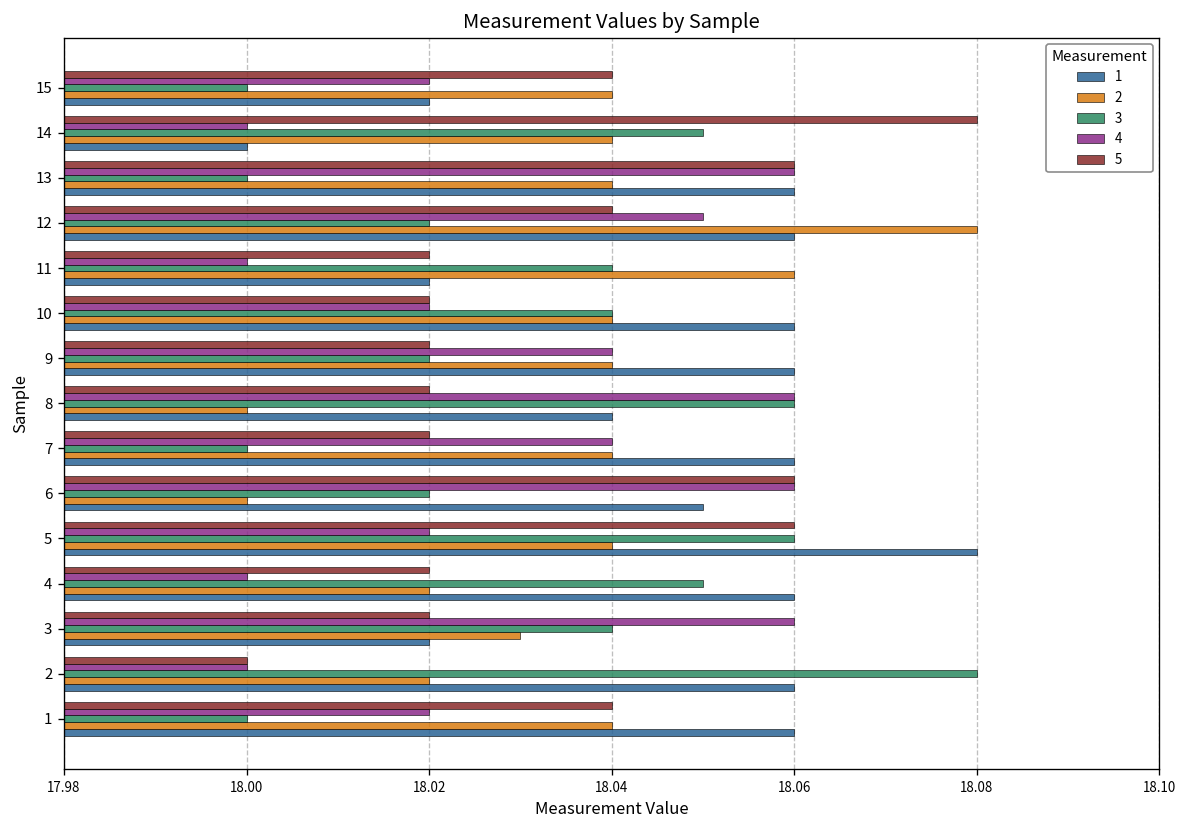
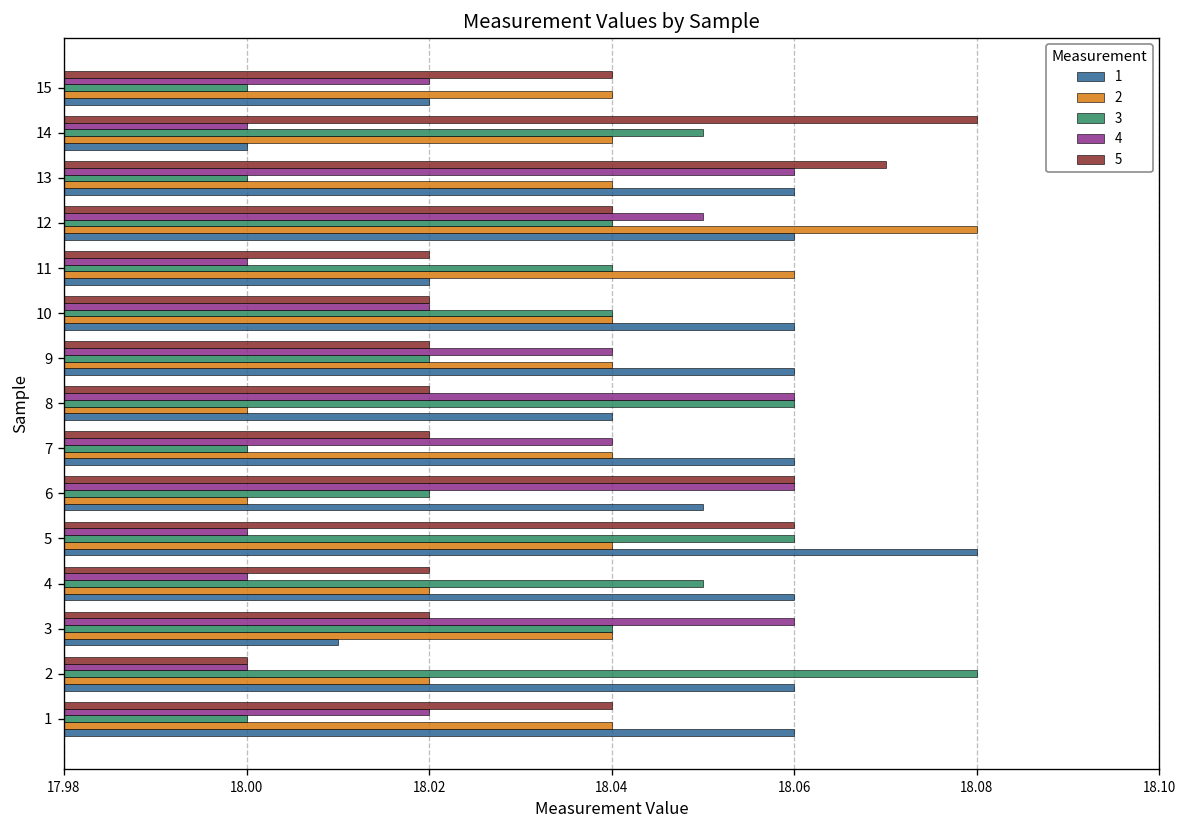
  {
    "1": {
      "15": 18.02,
      "14": 18.00,
      "13": 18.06,
      "12": 18.06,
      "11": 18.02,
      "10": 18.06,
      "9": 18.06,
      "8": 18.04,
      "7": 18.06,
      "6": 18.05,
      "5": 18.08,
      "4": 18.06,
-     "3": 18.02,
+     "3": 18.01,
      "2": 18.06,
      "1": 18.06
    },
    "2": {
      "15": 18.04,
      "14": 18.04,
      "13": 18.04,
      "12": 18.08,
      "11": 18.06,
      "10": 18.04,
      "9": 18.04,
      "8": 18.00,
      "7": 18.04,
      "6": 18.00,
      "5": 18.04,
      "4": 18.02,
-     "3": 18.03,
+     "3": 18.04,
      "2": 18.02,
      "1": 18.04
    },
    "3": {
      "15": 18.00,
      "14": 18.05,
      "13": 18.00,
-     "12": 18.02,
+     "12": 18.04,
      "11": 18.04,
      "10": 18.04,
      "9": 18.02,
      "8": 18.06,
      "7": 18.00,
      "6": 18.02,
      "5": 18.06,
      "4": 18.05,
      "3": 18.04,
      "2": 18.08,
      "1": 18.00
    },
    "4": {
      "15": 18.02,
      "14": 18.00,
      "13": 18.06,
      "12": 18.05,
      "11": 18.00,
      "10": 18.02,
      "9": 18.04,
      "8": 18.06,
      "7": 18.04,
      "6": 18.06,
-     "5": 18.02,
+     "5": 18.00,
      "4": 18.00,
      "3": 18.06,
      "2": 18.00,
      "1": 18.02
    },
    "5": {
      "15": 18.04,
      "14": 18.08,
-     "13": 18.06,
+     "13": 18.07,
      "12": 18.04,
      "11": 18.02,
      "10": 18.02,
      "9": 18.02,
      "8": 18.02,
      "7": 18.02,
      "6": 18.06,
      "5": 18.06,
      "4": 18.02,
      "3": 18.02,
      "2": 18.00,
      "1": 18.04
    }
  }
